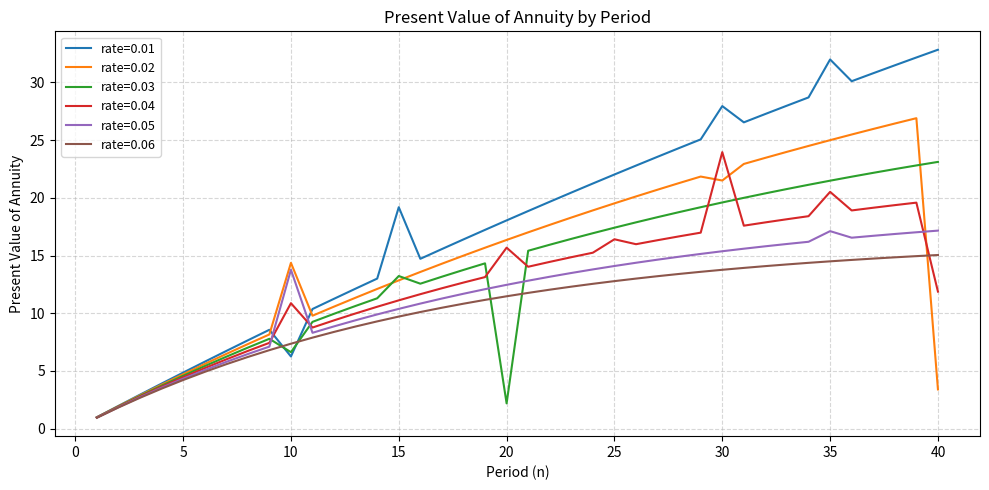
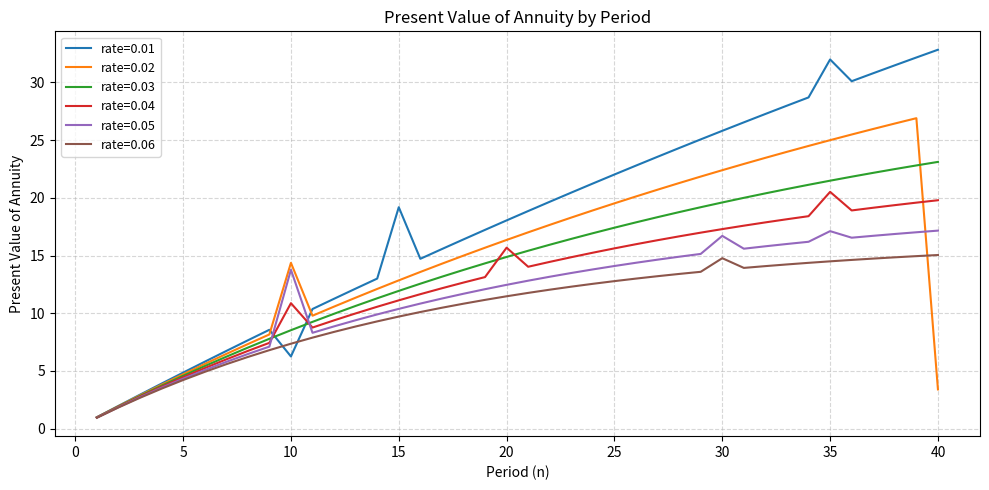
  {
    "rate=0.01": {
      "10": 6.3,
      "15": 19.2,
      "20": 18.0,
      "25": 22.0,
-     "30": 28.0,
+     "30": 25.8,
      "35": 32.0,
      "40": 32.8
    },
    "rate=0.02": {
      "10": 14.4,
      "15": 12.8,
      "20": 16.4,
      "25": 19.5,
-     "30": 21.5,
+     "30": 22.4,
      "35": 25.0,
      "40": 3.4
    },
    "rate=0.03": {
-     "10": 6.6,
-     "15": 13.2,
-     "20": 2.2,
+     "10": 8.5,
+     "15": 11.9,
+     "20": 14.9,
      "25": 17.4,
      "30": 19.6,
      "35": 21.5,
      "40": 23.1
    },
    "rate=0.04": {
      "10": 10.9,
      "15": 11.1,
      "20": 15.7,
-     "25": 16.4,
-     "30": 24.0,
+     "25": 15.6,
+     "30": 17.3,
      "35": 20.5,
-     "40": 11.9
+     "40": 19.8
    },
    "rate=0.05": {
      "10": 13.8,
      "15": 10.4,
      "20": 12.5,
      "25": 14.1,
-     "30": 15.4,
+     "30": 16.7,
      "35": 17.1,
      "40": 17.2
    },
    "rate=0.06": {
      "10": 7.4,
      "15": 9.7,
      "20": 11.5,
      "25": 12.8,
-     "30": 13.8,
+     "30": 14.8,
      "35": 14.5,
      "40": 15.0
    }
  }
